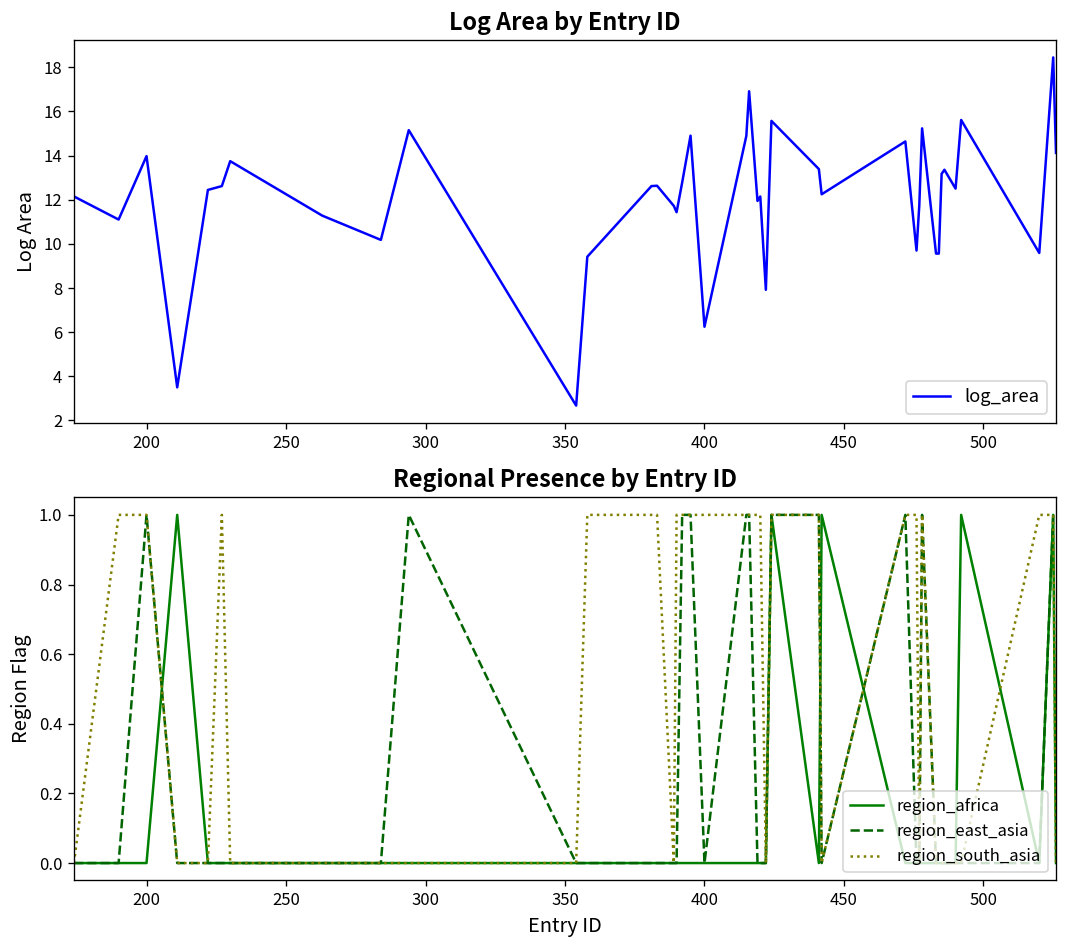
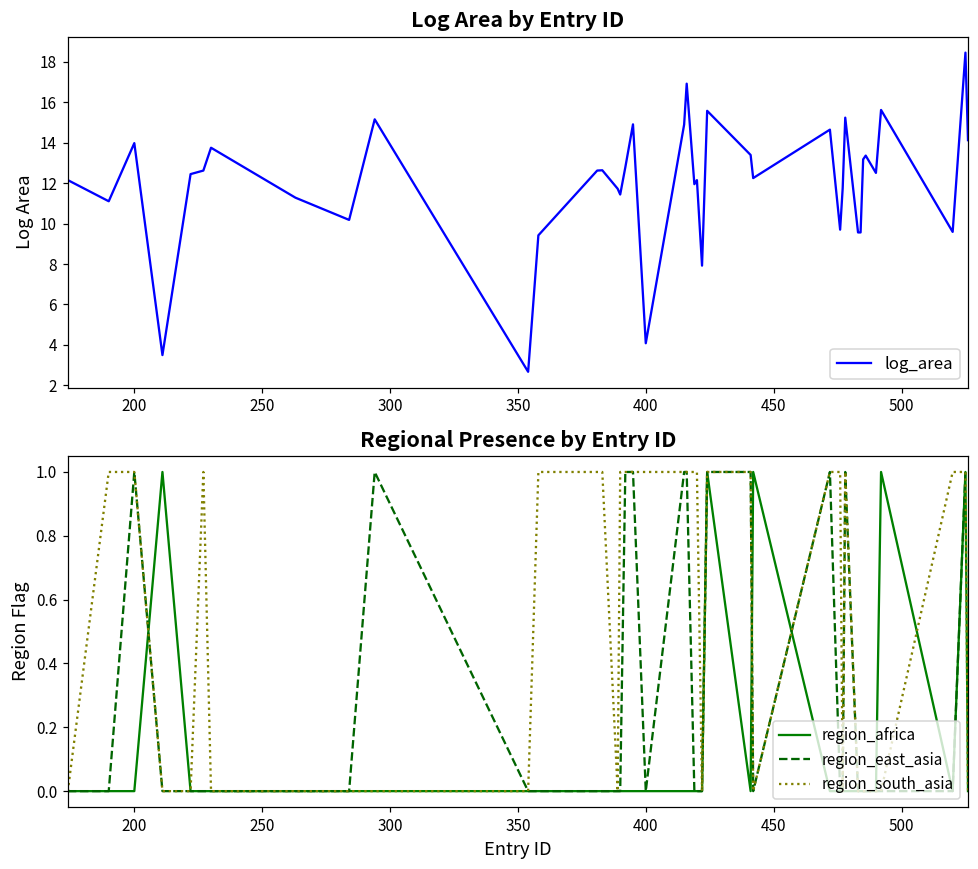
  {
    "Log Area by Entry ID": {
      "200": 14.0,
-     "400": 6.2
+     "400": 4.1
    },
    "Regional Presence by Entry ID": {
      "region_south_asia": {
        "400": 1.00
      }
    }
  }
